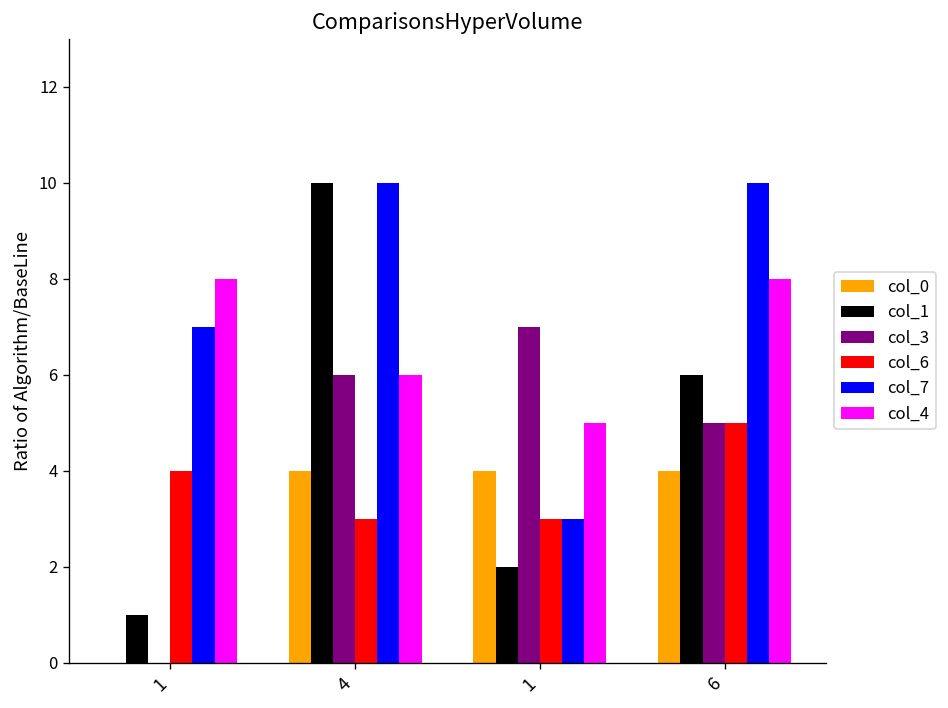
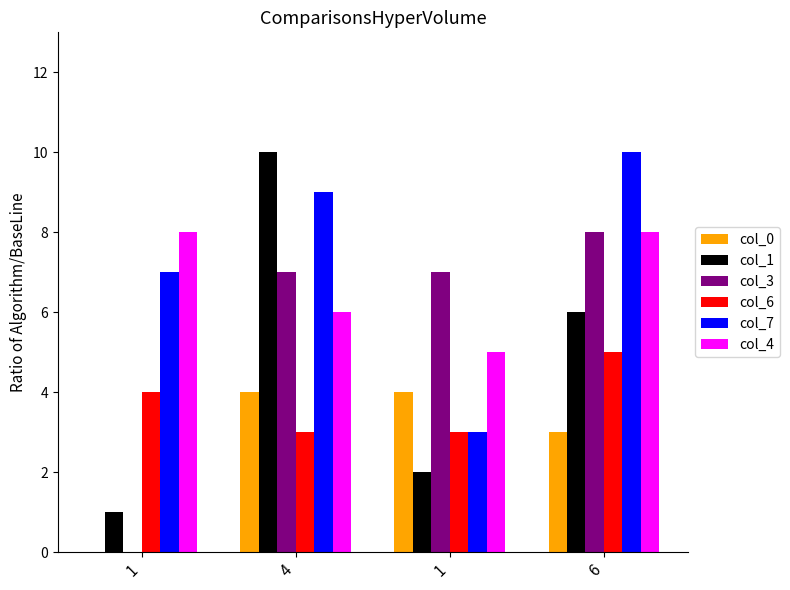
  {
    "col_0": {
      "4": 4,
-     "6": 4
+     "6": 3
    },
    "col_1": {
      "4": 10,
      "6": 6
    },
    "col_3": {
-     "4": 6,
-     "6": 5
+     "4": 7,
+     "6": 8
    },
    "col_6": {
      "4": 3,
      "6": 5
    },
    "col_7": {
-     "4": 10,
+     "4": 9,
      "6": 10
    },
    "col_4": {
      "4": 6,
      "6": 8
    }
  }
